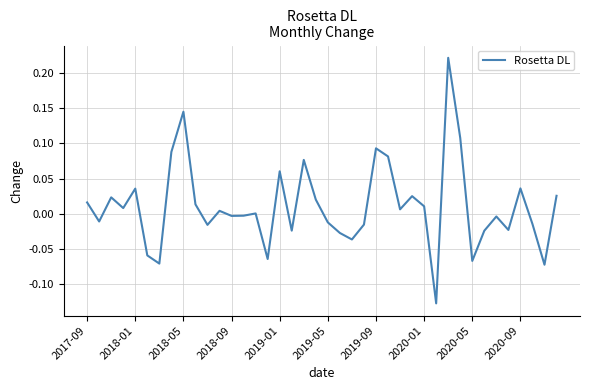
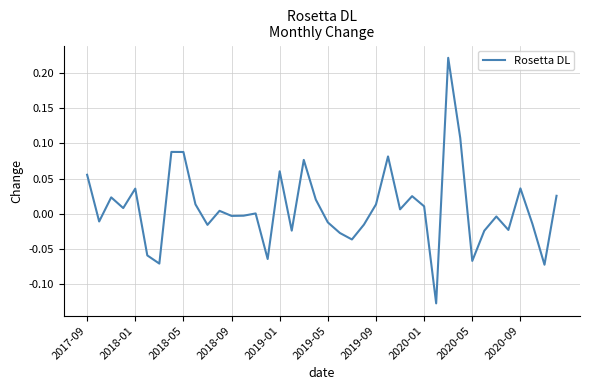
  {
-   "2017-09": 0.02,
+   "2017-09": 0.06,
    "2018-01": 0.04,
-   "2018-05": 0.14,
+   "2018-05": 0.09,
    "2018-09": 0.00,
    "2019-01": 0.06,
    "2019-05": -0.01,
-   "2019-09": 0.09,
+   "2019-09": 0.01,
    "2020-01": 0.01,
    "2020-05": -0.07,
    "2020-09": 0.04
  }
